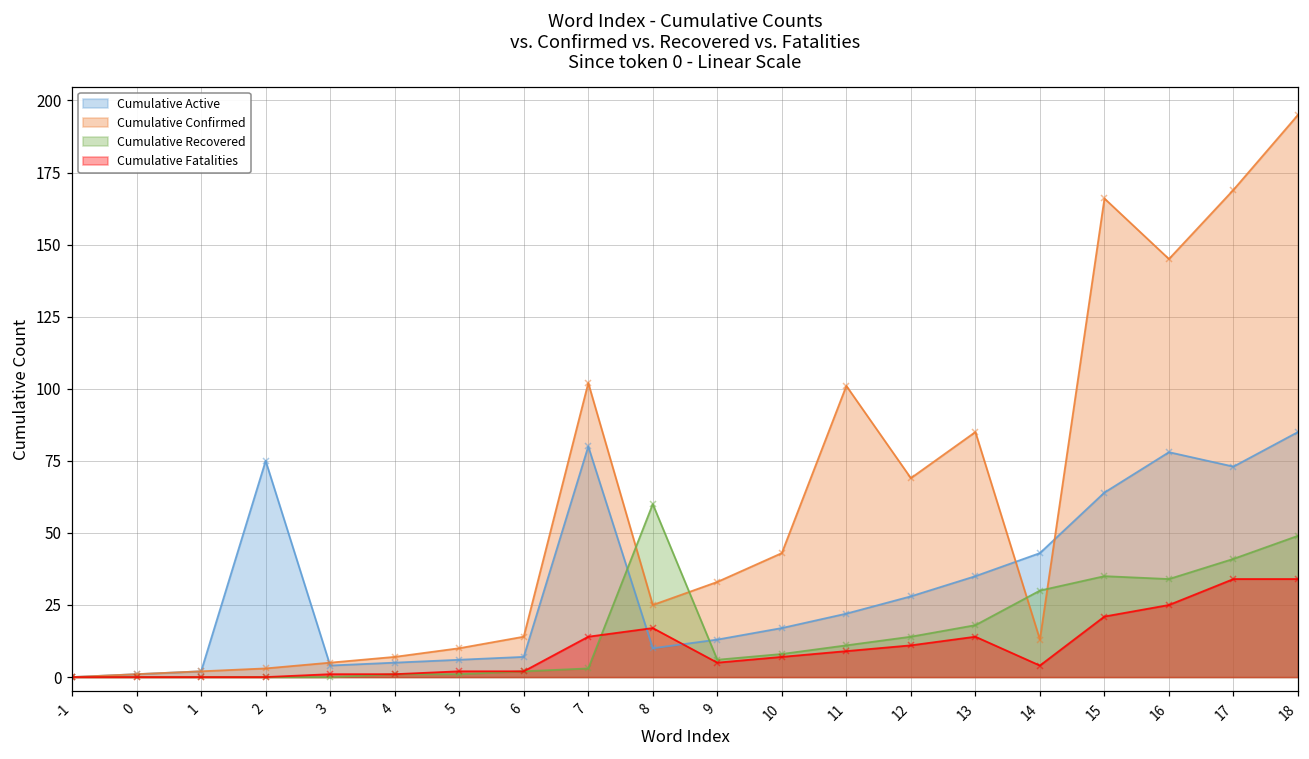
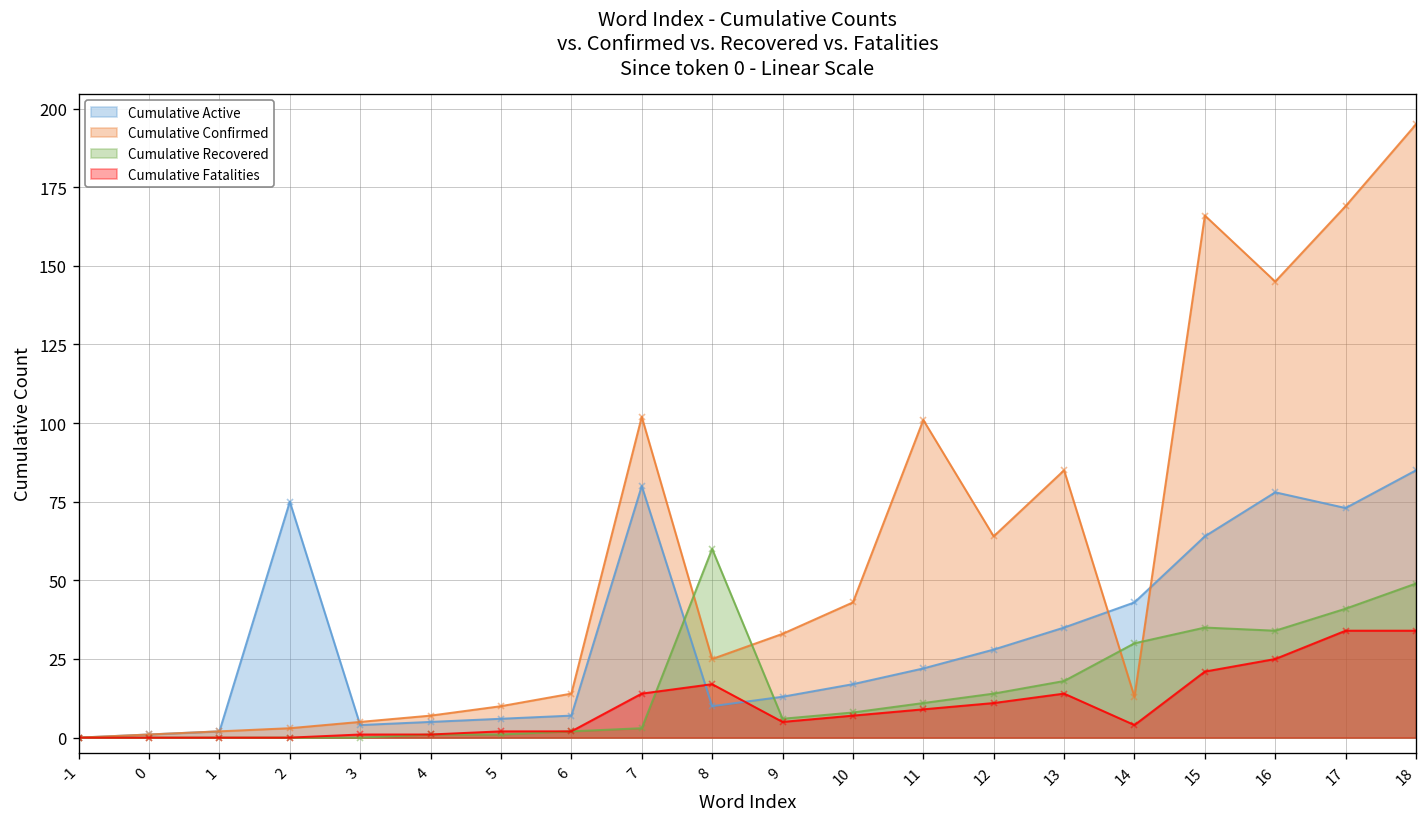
  {
    "Cumulative Active": {
      "2": 75,
      "3": 4,
      "4": 5,
      "5": 6,
      "6": 7,
      "7": 80,
      "8": 10,
      "9": 13,
      "10": 17,
      "11": 22,
      "12": 28,
      "13": 35,
      "14": 43,
      "15": 64,
      "16": 78,
      "17": 73,
      "18": 85
    },
    "Cumulative Confirmed": {
      "2": 3,
      "3": 5,
      "4": 7,
      "5": 10,
      "6": 14,
      "7": 102,
      "8": 25,
      "9": 33,
      "10": 43,
      "11": 101,
-     "12": 69,
+     "12": 64,
      "13": 85,
      "14": 13,
      "15": 166,
      "16": 145,
      "17": 169,
      "18": 195
    },
    "Cumulative Recovered": {
      "3": 0,
      "5": 1,
      "7": 3,
      "8": 60,
      "9": 6,
      "10": 8,
      "11": 11,
      "12": 14,
      "13": 18,
      "14": 30,
      "15": 35,
      "16": 34,
      "17": 41,
      "18": 49
    },
    "Cumulative Fatalities": {
      "3": 1,
      "5": 2,
      "7": 14,
      "8": 17,
      "9": 5,
      "10": 7,
      "11": 9,
      "12": 11,
      "13": 14,
      "14": 4,
      "15": 21,
      "16": 25,
      "17": 34,
      "18": 34
    }
  }
